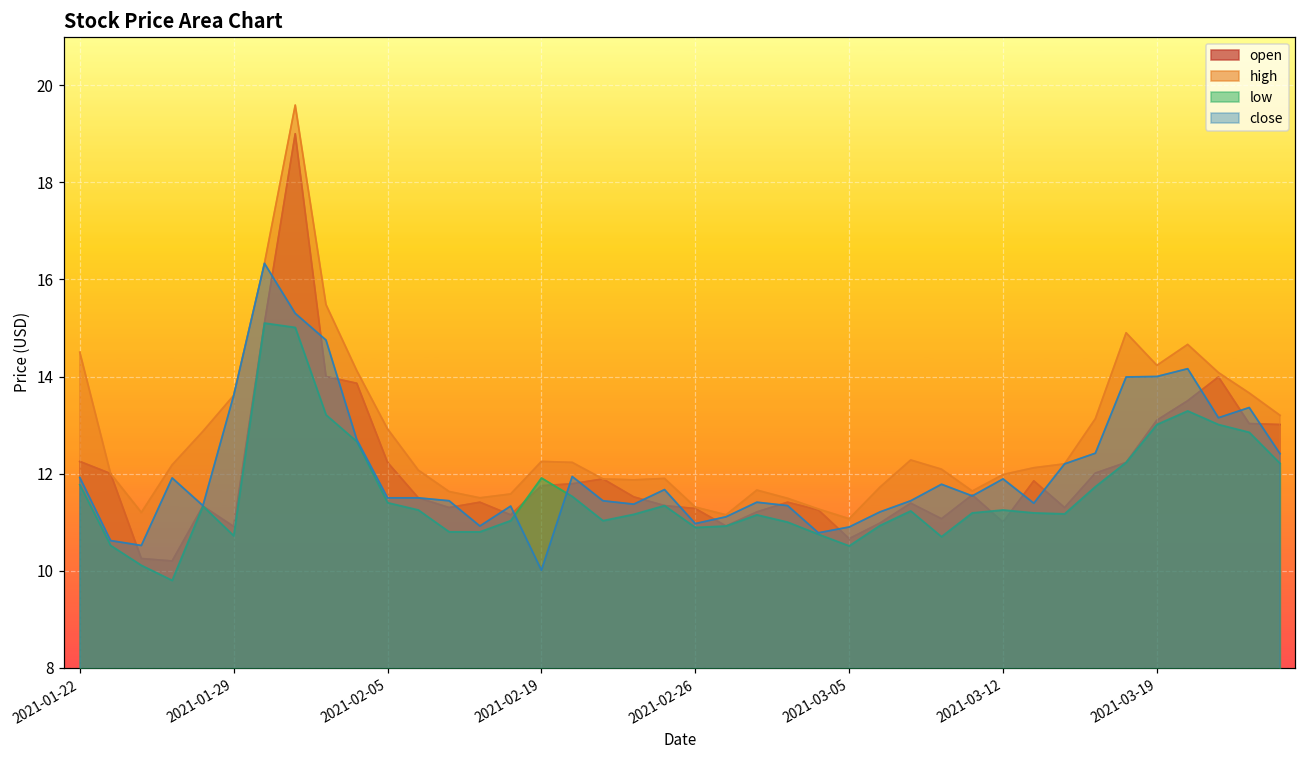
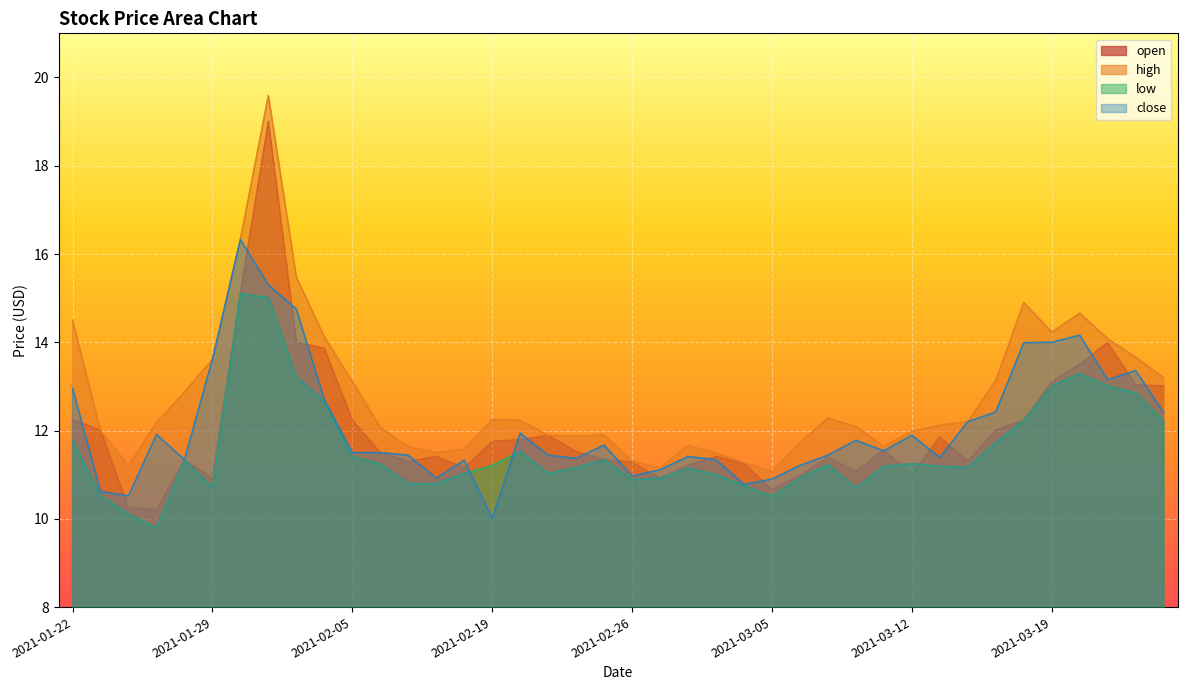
  {
    "open": {
      "2021-01-22": 12.3,
      "2021-01-29": 10.9,
      "2021-02-05": 12.2,
      "2021-02-19": 11.8,
      "2021-03-05": 10.7,
      "2021-03-12": 11.0,
      "2021-03-19": 13.1
    },
    "high": {
      "2021-01-22": 14.5,
-     "2021-02-05": 12.9,
+     "2021-02-05": 13.1,
      "2021-02-19": 12.3,
      "2021-03-05": 11.1,
      "2021-03-12": 12.0,
      "2021-03-19": 14.2
    },
    "low": {
      "2021-01-22": 11.8,
      "2021-01-29": 10.7,
      "2021-02-05": 11.4,
-     "2021-02-19": 11.9,
+     "2021-02-19": 11.2,
      "2021-02-26": 10.9,
      "2021-03-05": 10.5,
      "2021-03-12": 11.3,
      "2021-03-19": 13.0
    },
    "close": {
-     "2021-01-22": 11.9,
+     "2021-01-22": 13.0,
      "2021-02-05": 11.5,
      "2021-02-19": 10.0,
      "2021-02-26": 11.0,
      "2021-03-05": 10.9,
      "2021-03-12": 11.9,
      "2021-03-19": 14.0
    }
  }
